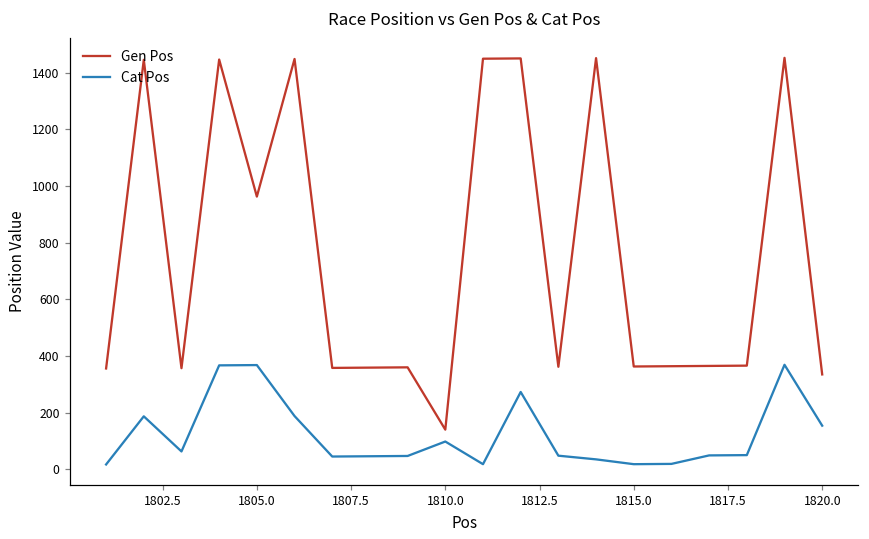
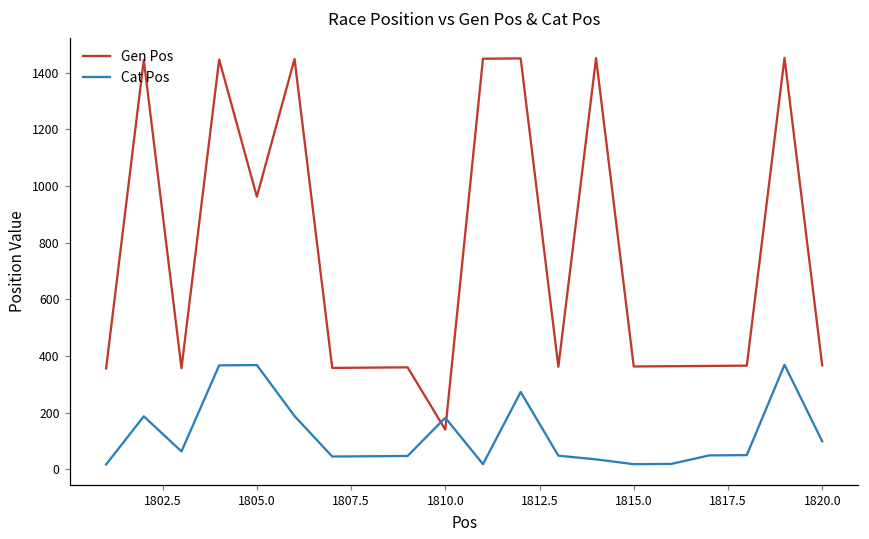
  {
    "Gen Pos": {
      "1805.0": 960,
      "1810.0": 140,
      "1815.0": 360,
-     "1820.0": 340
+     "1820.0": 370
    },
    "Cat Pos": {
      "1805.0": 370,
-     "1810.0": 100,
+     "1810.0": 180,
      "1815.0": 20,
-     "1820.0": 150
+     "1820.0": 100
    }
  }
